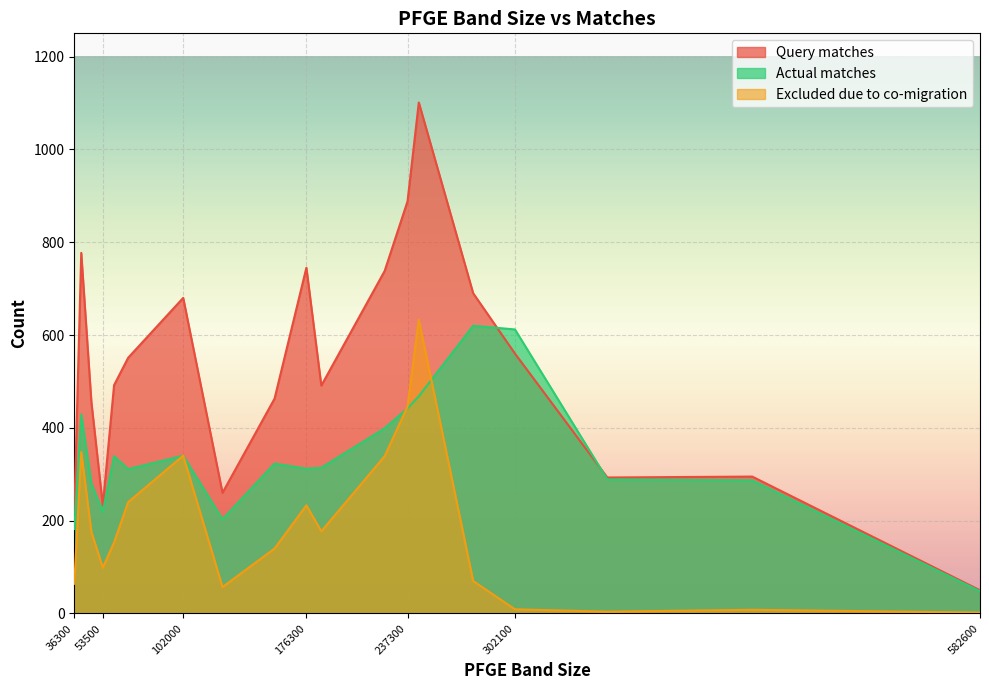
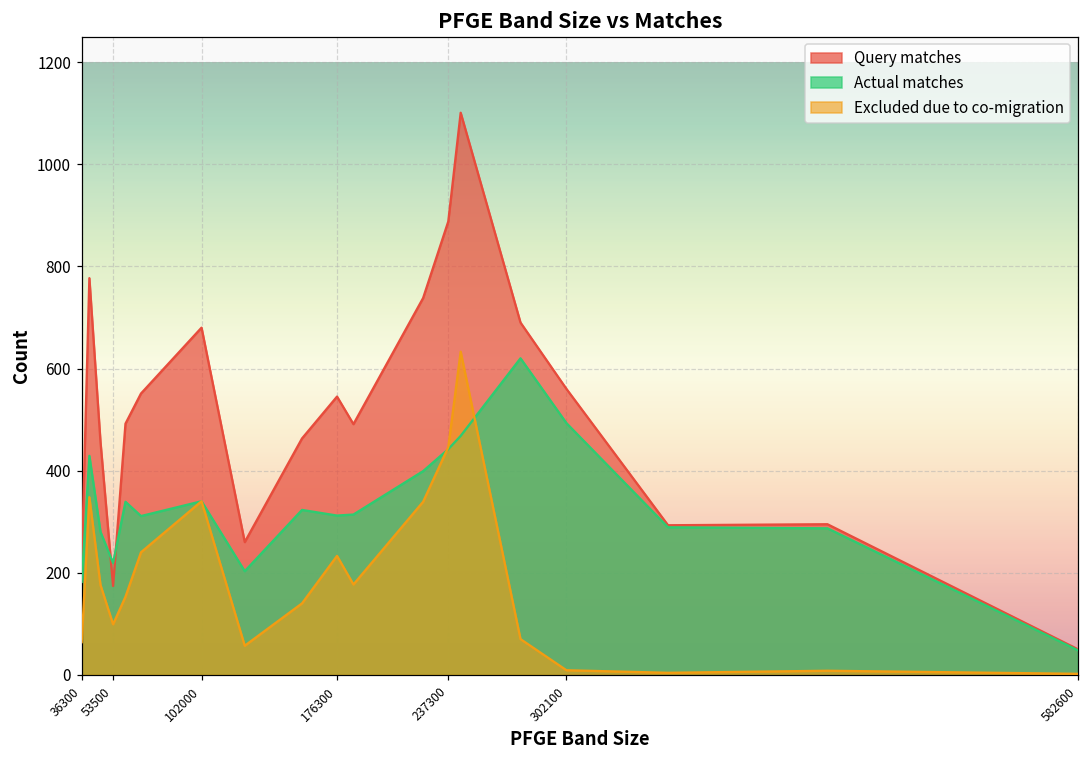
  {
    "Query matches": {
      "36300": 220,
-     "53500": 230,
+     "53500": 170,
      "102000": 680,
-     "176300": 750,
+     "176300": 550,
      "237300": 890,
      "302100": 560
    },
    "Actual matches": {
      "36300": 180,
      "53500": 220,
      "176300": 310,
-     "302100": 610
+     "302100": 490
    },
    "Excluded due to co-migration": {
      "36300": 60,
      "53500": 100,
      "176300": 230,
      "302100": 10,
      "582600": 0
    }
  }
